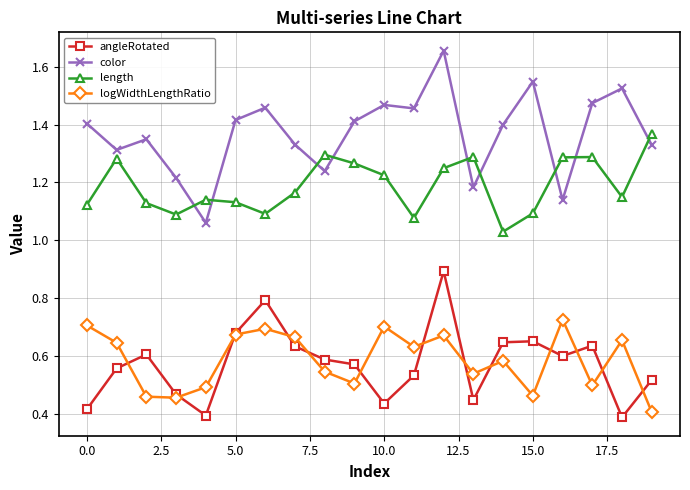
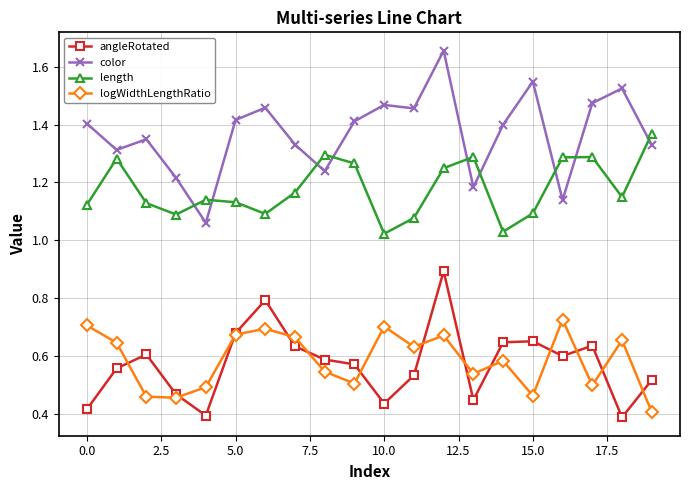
  {
    "angleRotated": {
      "0.0": 0.42,
      "10.0": 0.44,
      "15.0": 0.65
    },
    "color": {
      "0.0": 1.40,
      "5.0": 1.42,
      "10.0": 1.47,
      "15.0": 1.55
    },
    "length": {
      "0.0": 1.12,
      "5.0": 1.13,
-     "10.0": 1.22,
+     "10.0": 1.02,
      "15.0": 1.09
    },
    "logWidthLengthRatio": {
      "0.0": 0.71,
      "10.0": 0.70,
      "15.0": 0.46
    }
  }
